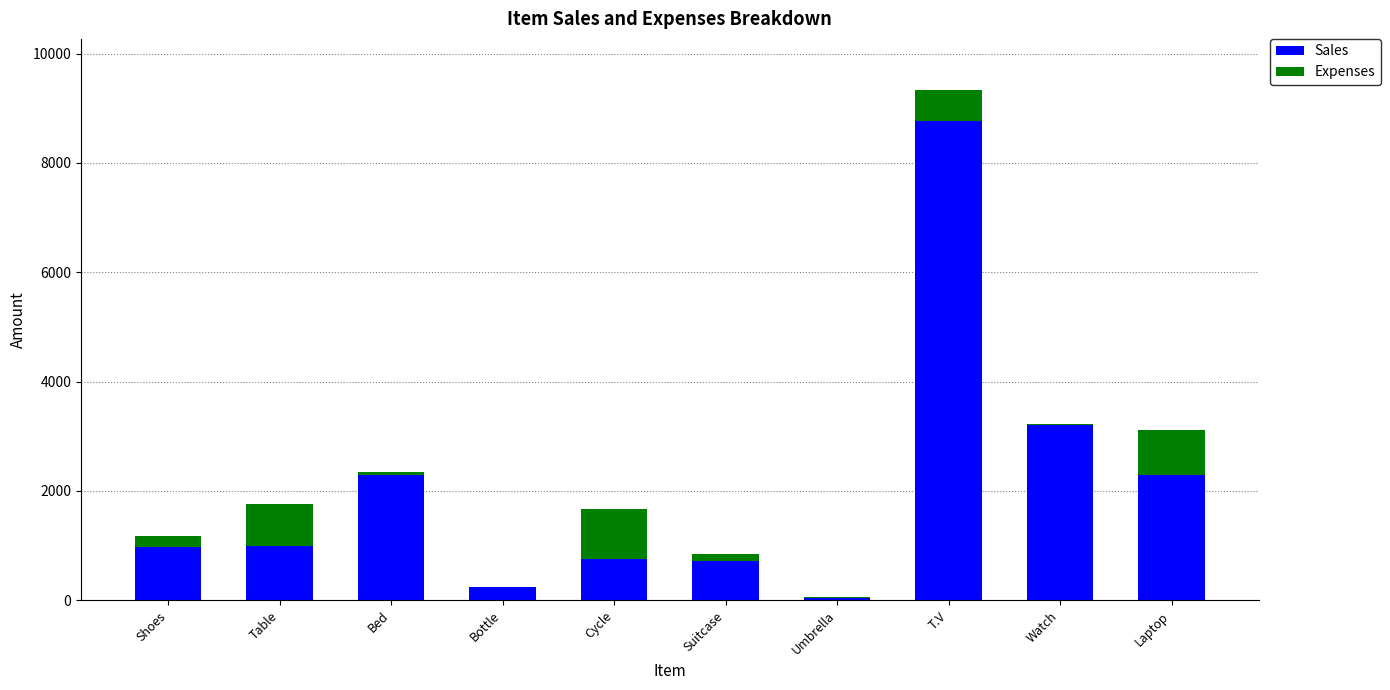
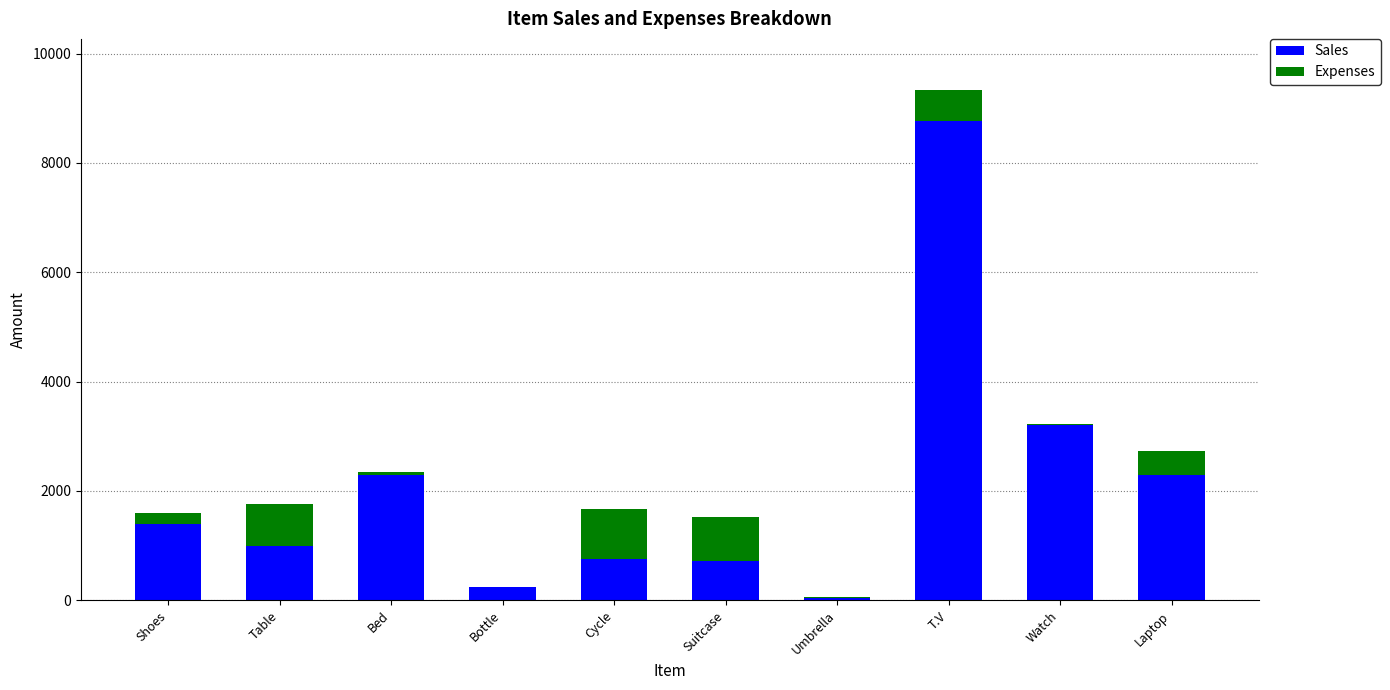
  {
    "Sales": {
-     "Shoes": 1000,
+     "Shoes": 1400,
      "Table": 1000,
      "Bed": 2300,
      "Bottle": 200,
      "Cycle": 800,
      "Suitcase": 700,
      "Umbrella": 100,
      "T.V": 8800,
      "Watch": 3200,
      "Laptop": 2300
    },
    "Expenses": {
      "Shoes": 200,
      "Table": 800,
      "Bed": 100,
      "Cycle": 900,
-     "Suitcase": 100,
+     "Suitcase": 800,
      "T.V": 600,
-     "Laptop": 800
+     "Laptop": 400
    }
  }
